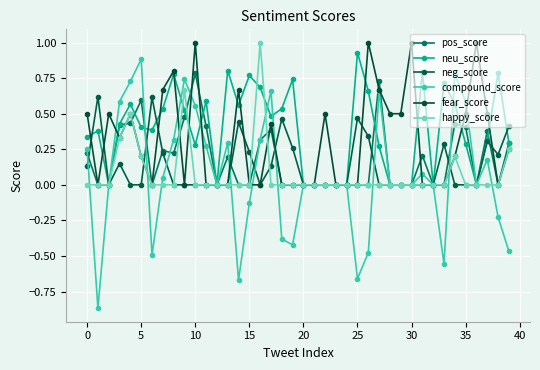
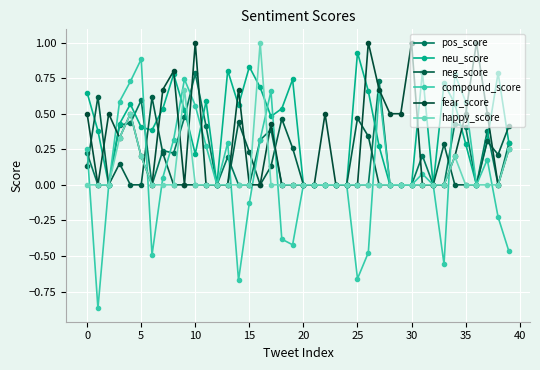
  {
    "neu_score": {
-     "0": 0.34,
+     "0": 0.65,
      "5": 0.41,
-     "10": 0.28,
-     "15": 0.77,
+     "10": 0.22,
+     "15": 0.83,
      "25": 0.93,
      "35": 0.29
    }
  }
